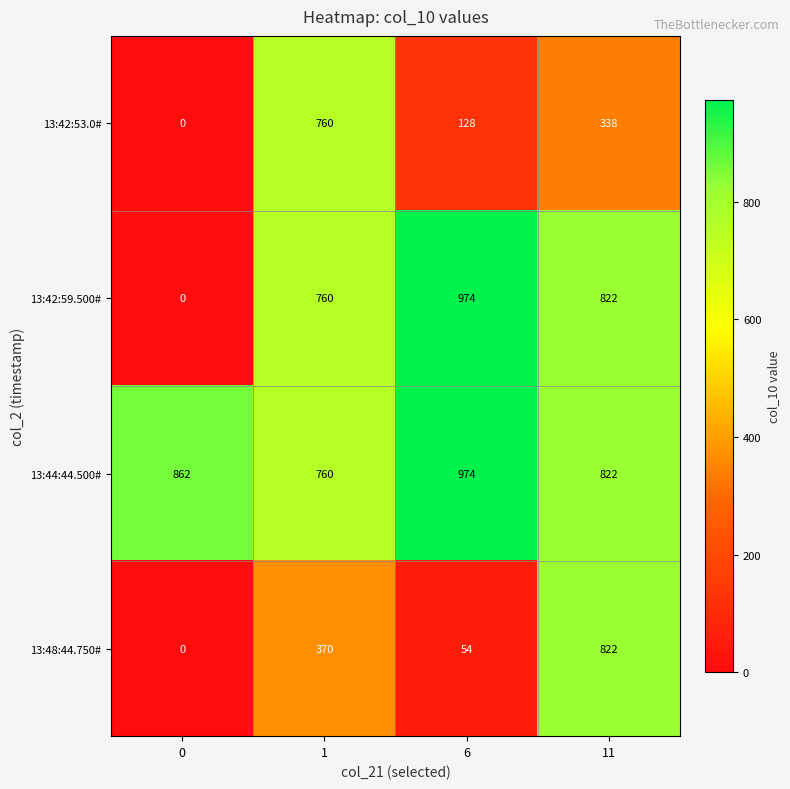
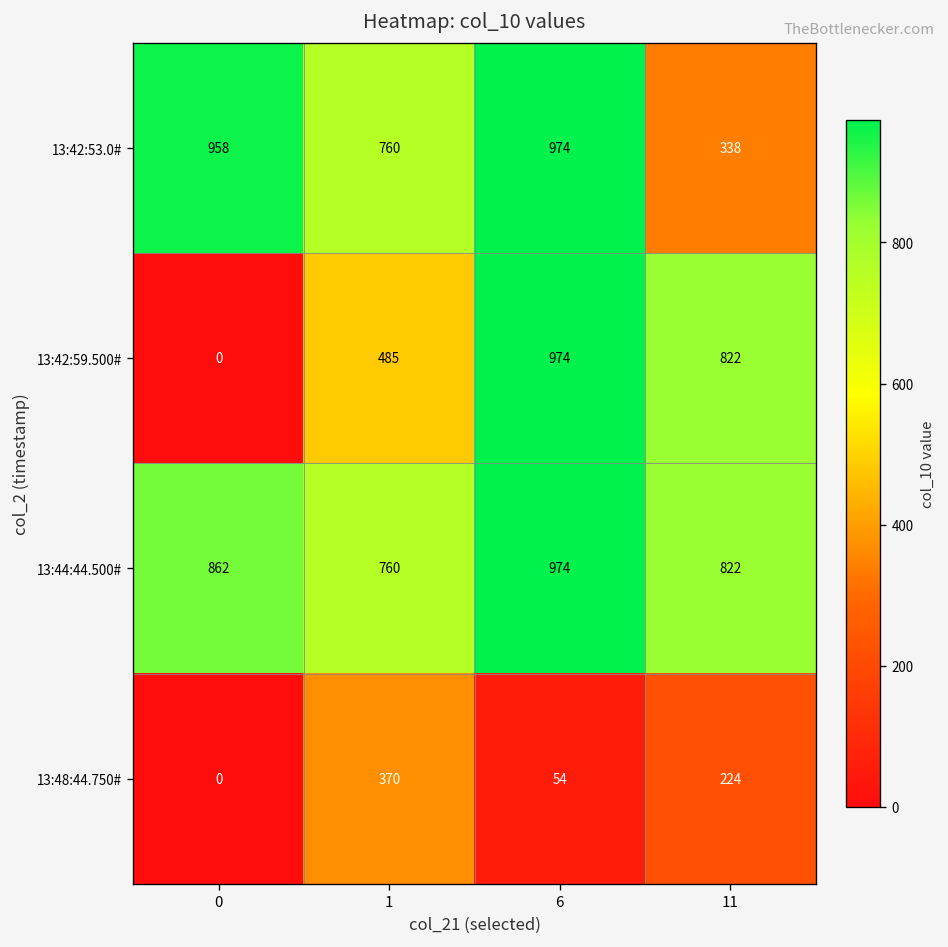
  {
    "13:42:53.0#": {
-     "0": 0,
+     "0": 958,
      "1": 760,
-     "6": 128,
+     "6": 974,
      "11": 338
    },
    "13:42:59.500#": {
      "0": 0,
-     "1": 760,
+     "1": 485,
      "6": 974,
      "11": 822
    },
    "13:44:44.500#": {
      "0": 862,
      "1": 760,
      "6": 974,
      "11": 822
    },
    "13:48:44.750#": {
      "0": 0,
      "1": 370,
      "6": 54,
-     "11": 822
+     "11": 224
    }
  }
